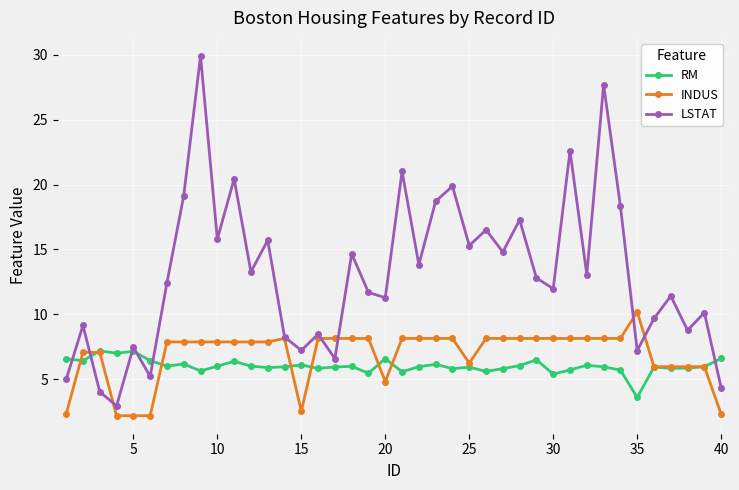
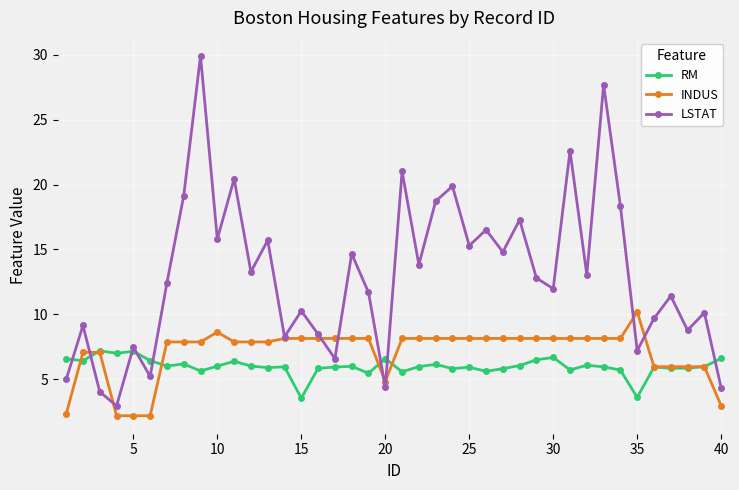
  {
    "RM": {
      "5": 7.1,
      "10": 6.0,
-     "15": 6.1,
+     "15": 3.5,
      "20": 6.6,
      "25": 5.9,
-     "30": 5.4,
+     "30": 6.7,
      "35": 3.6,
      "40": 6.6
    },
    "INDUS": {
      "5": 2.2,
-     "10": 7.9,
-     "15": 2.5,
+     "10": 8.6,
+     "15": 8.1,
      "20": 4.8,
-     "25": 6.2,
+     "25": 8.1,
      "30": 8.1,
      "35": 10.2,
-     "40": 2.3
+     "40": 3.0
    },
    "LSTAT": {
      "5": 7.5,
      "10": 15.8,
-     "15": 7.2,
-     "20": 11.3,
+     "15": 10.3,
+     "20": 4.4,
      "25": 15.3,
      "30": 12.0,
      "35": 7.2,
      "40": 4.3
    }
  }
